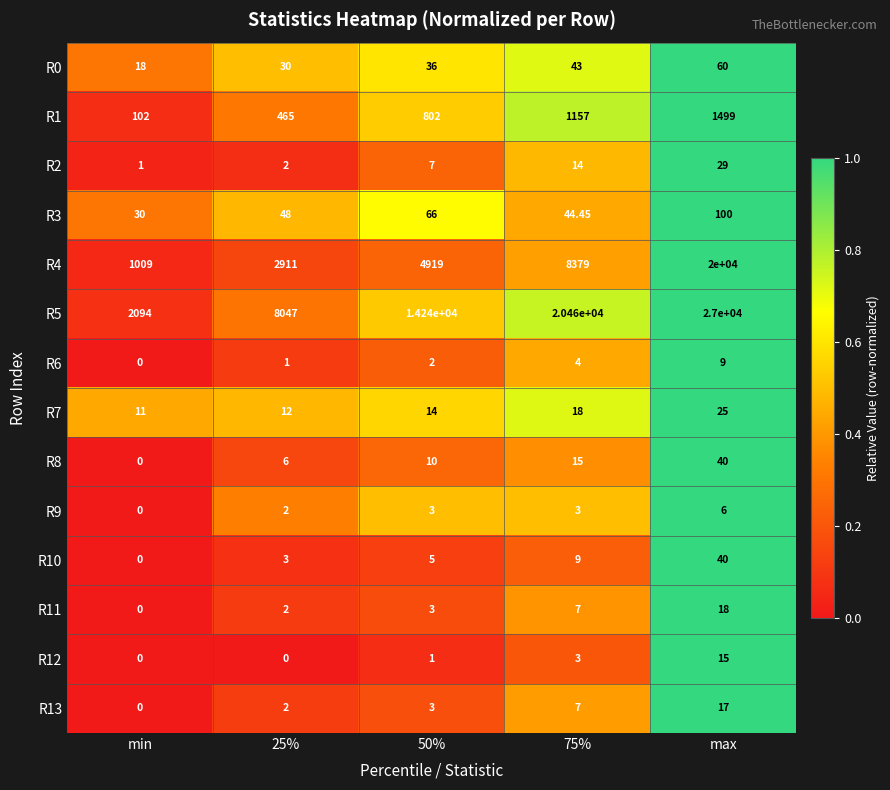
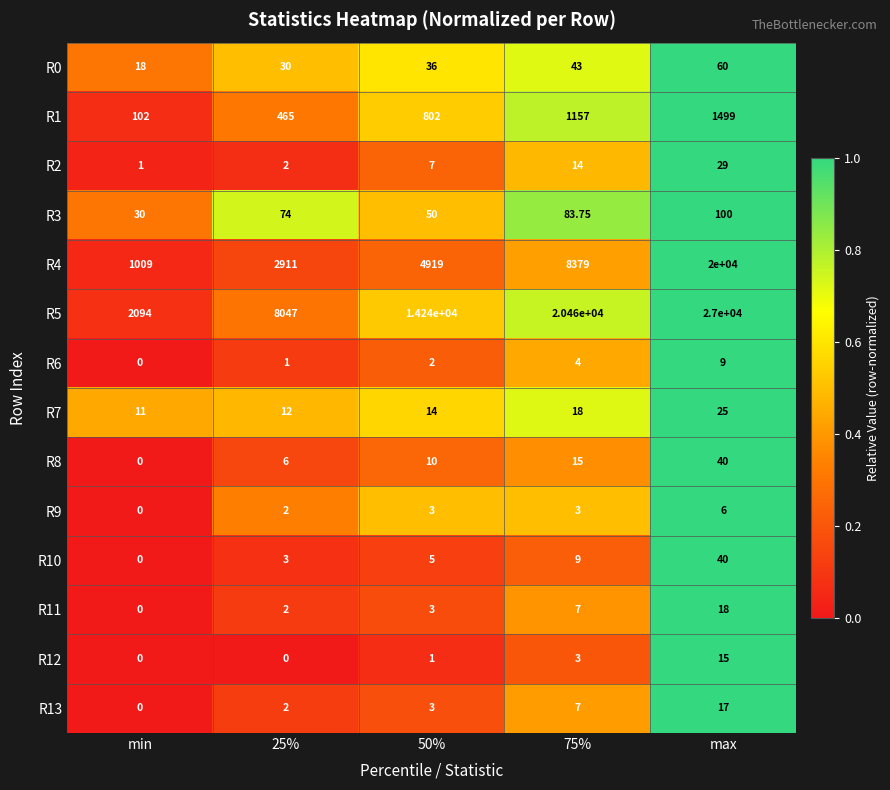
  {
    "R0": {
      "min": "18",
      "25%": "30",
      "50%": "36",
      "75%": "43",
      "max": "60"
    },
    "R1": {
      "min": "102",
      "25%": "465",
      "50%": "802",
      "75%": "1157",
      "max": "1499"
    },
    "R2": {
      "min": "1",
      "25%": "2",
      "50%": "7",
      "75%": "14",
      "max": "29"
    },
    "R3": {
      "min": "30",
-     "25%": "48",
-     "50%": "66",
-     "75%": "44.45",
+     "25%": "74",
+     "50%": "50",
+     "75%": "83.75",
      "max": "100"
    },
    "R4": {
      "min": "1009",
      "25%": "2911",
      "50%": "4919",
      "75%": "8379",
      "max": "2e+04"
    },
    "R5": {
      "min": "2094",
      "25%": "8047",
      "50%": "1.424e+04",
      "75%": "2.046e+04",
      "max": "2.7e+04"
    },
    "R6": {
      "min": "0",
      "25%": "1",
      "50%": "2",
      "75%": "4",
      "max": "9"
    },
    "R7": {
      "min": "11",
      "25%": "12",
      "50%": "14",
      "75%": "18",
      "max": "25"
    },
    "R8": {
      "min": "0",
      "25%": "6",
      "50%": "10",
      "75%": "15",
      "max": "40"
    },
    "R9": {
      "min": "0",
      "25%": "2",
      "50%": "3",
      "75%": "3",
      "max": "6"
    },
    "R10": {
      "min": "0",
      "25%": "3",
      "50%": "5",
      "75%": "9",
      "max": "40"
    },
    "R11": {
      "min": "0",
      "25%": "2",
      "50%": "3",
      "75%": "7",
      "max": "18"
    },
    "R12": {
      "min": "0",
      "25%": "0",
      "50%": "1",
      "75%": "3",
      "max": "15"
    },
    "R13": {
      "min": "0",
      "25%": "2",
      "50%": "3",
      "75%": "7",
      "max": "17"
    }
  }
